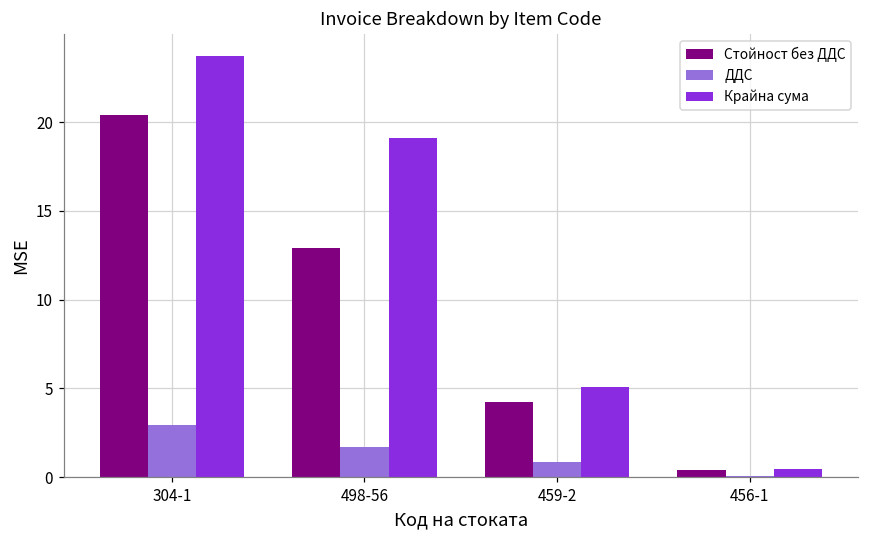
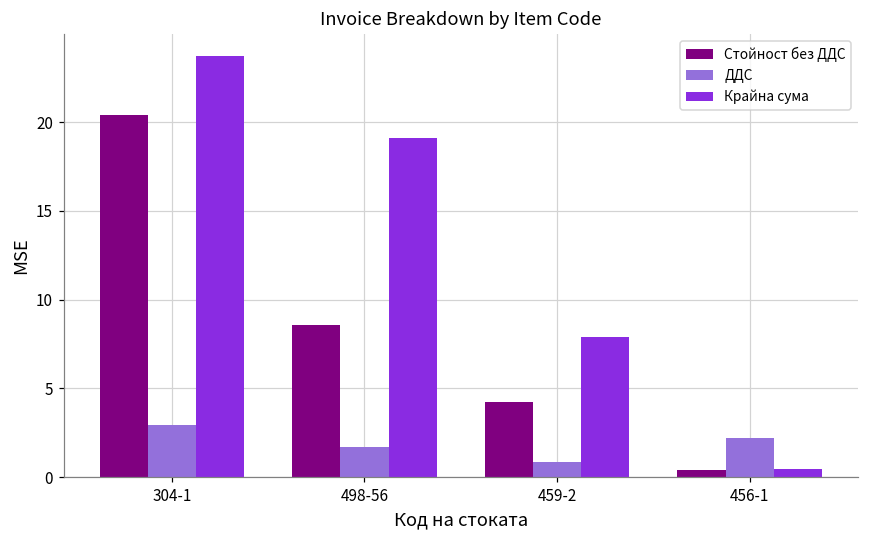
  {
    "Стойност без ДДС": {
      "304-1": 20.4,
-     "498-56": 12.9,
+     "498-56": 8.6,
      "459-2": 4.2,
      "456-1": 0.4
    },
    "ДДС": {
      "304-1": 2.9,
      "498-56": 1.7,
      "459-2": 0.8,
-     "456-1": 0.1
+     "456-1": 2.2
    },
    "Крайна сума": {
      "304-1": 23.8,
      "498-56": 19.1,
-     "459-2": 5.1,
+     "459-2": 7.9,
      "456-1": 0.5
    }
  }
